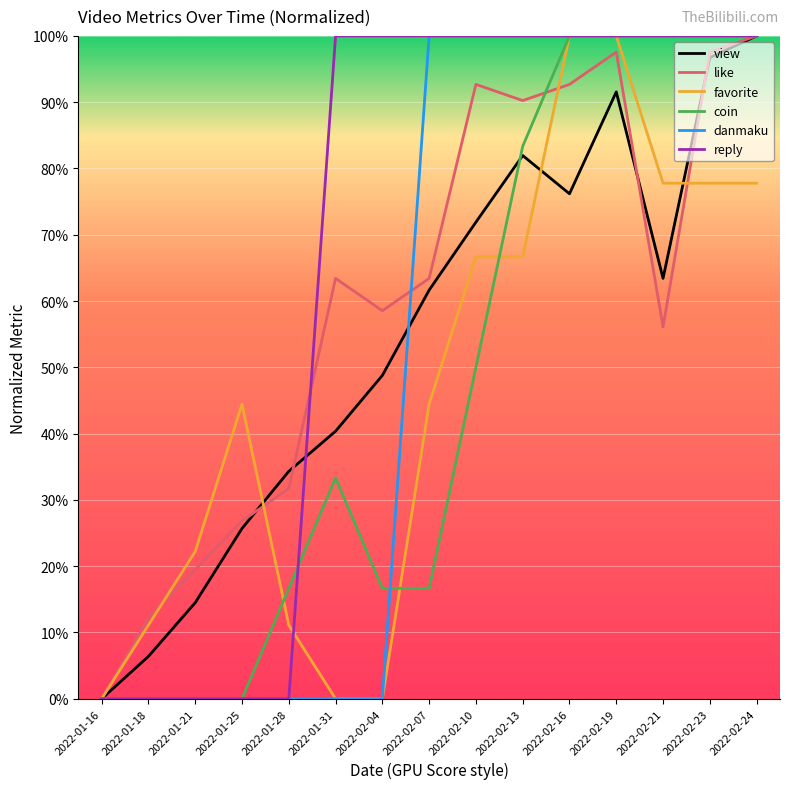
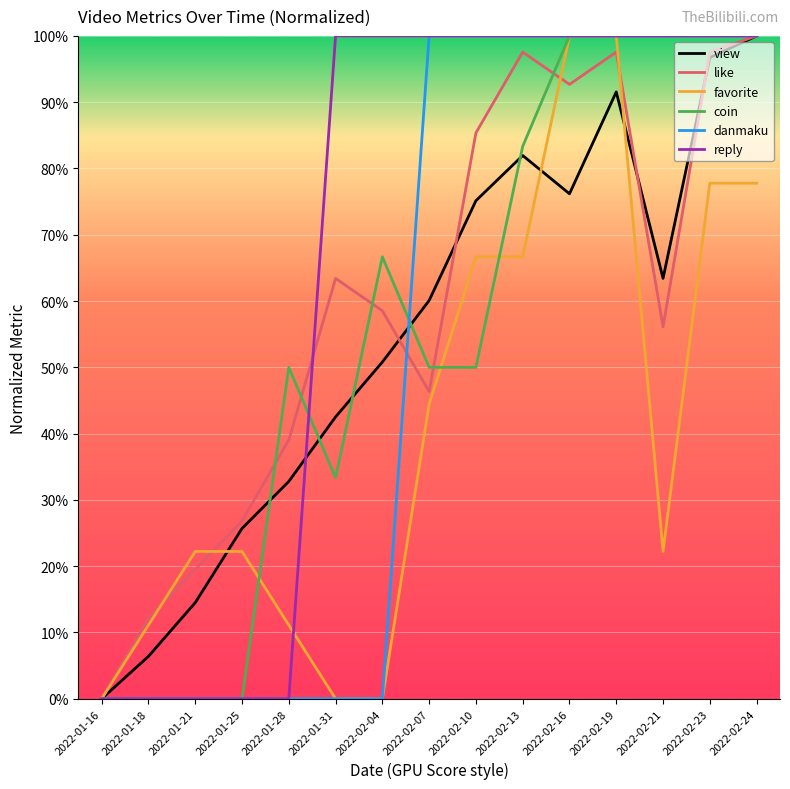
  {
    "view": {
      "2022-01-18": "6%",
      "2022-01-21": "14%",
      "2022-01-25": "26%",
-     "2022-01-28": "34%",
-     "2022-01-31": "40%",
-     "2022-02-04": "49%",
-     "2022-02-07": "62%",
-     "2022-02-10": "72%",
+     "2022-01-28": "33%",
+     "2022-01-31": "43%",
+     "2022-02-04": "51%",
+     "2022-02-07": "60%",
+     "2022-02-10": "75%",
      "2022-02-13": "82%",
      "2022-02-16": "76%",
      "2022-02-19": "92%",
      "2022-02-21": "63%"
    },
    "like": {
      "2022-01-18": "12%",
      "2022-01-21": "20%",
      "2022-01-25": "27%",
-     "2022-01-28": "32%",
+     "2022-01-28": "39%",
      "2022-01-31": "63%",
      "2022-02-04": "59%",
-     "2022-02-07": "63%",
-     "2022-02-10": "93%",
-     "2022-02-13": "90%",
+     "2022-02-07": "46%",
+     "2022-02-10": "85%",
+     "2022-02-13": "98%",
      "2022-02-16": "93%",
      "2022-02-19": "98%",
      "2022-02-21": "56%"
    },
    "favorite": {
      "2022-01-18": "11%",
      "2022-01-21": "22%",
-     "2022-01-25": "44%",
+     "2022-01-25": "22%",
      "2022-01-28": "11%",
      "2022-02-07": "44%",
      "2022-02-10": "67%",
      "2022-02-13": "67%",
-     "2022-02-21": "78%",
+     "2022-02-21": "22%",
      "2022-02-23": "78%",
      "2022-02-24": "78%"
    },
    "coin": {
-     "2022-01-28": "17%",
+     "2022-01-28": "50%",
      "2022-01-31": "33%",
-     "2022-02-04": "17%",
-     "2022-02-07": "17%",
+     "2022-02-04": "67%",
+     "2022-02-07": "50%",
      "2022-02-10": "50%",
      "2022-02-13": "83%"
    },
    "reply": {
      "2022-01-31": "100%",
      "2022-02-04": "100%"
    }
  }
